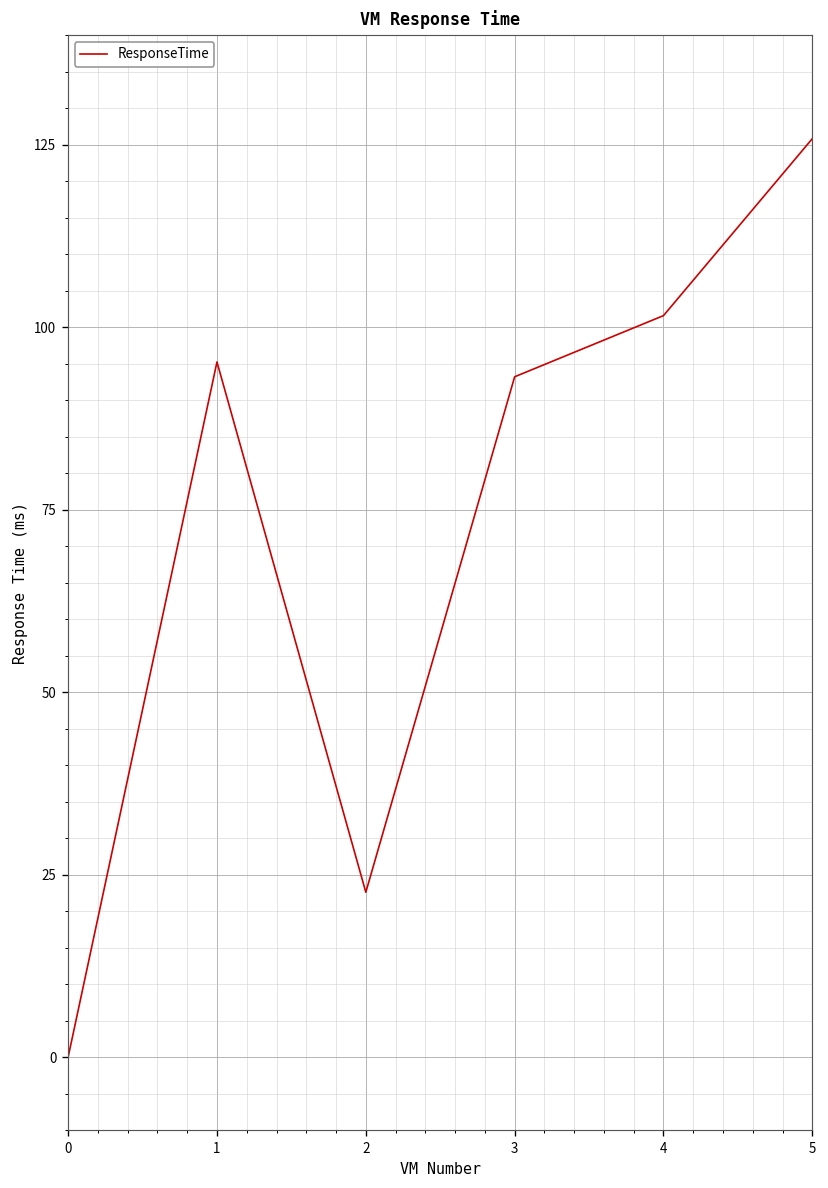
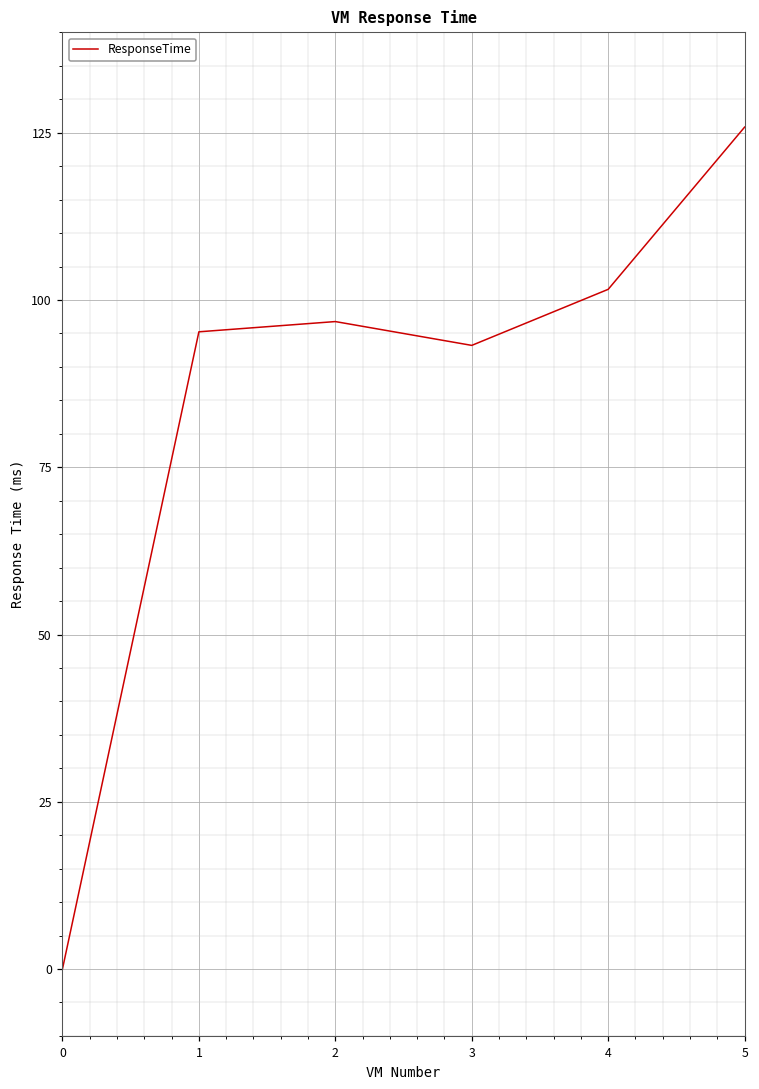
  {
    "0": 0,
    "1": 95,
-   "2": 23,
+   "2": 97,
    "3": 93,
    "4": 102,
    "5": 126
  }
